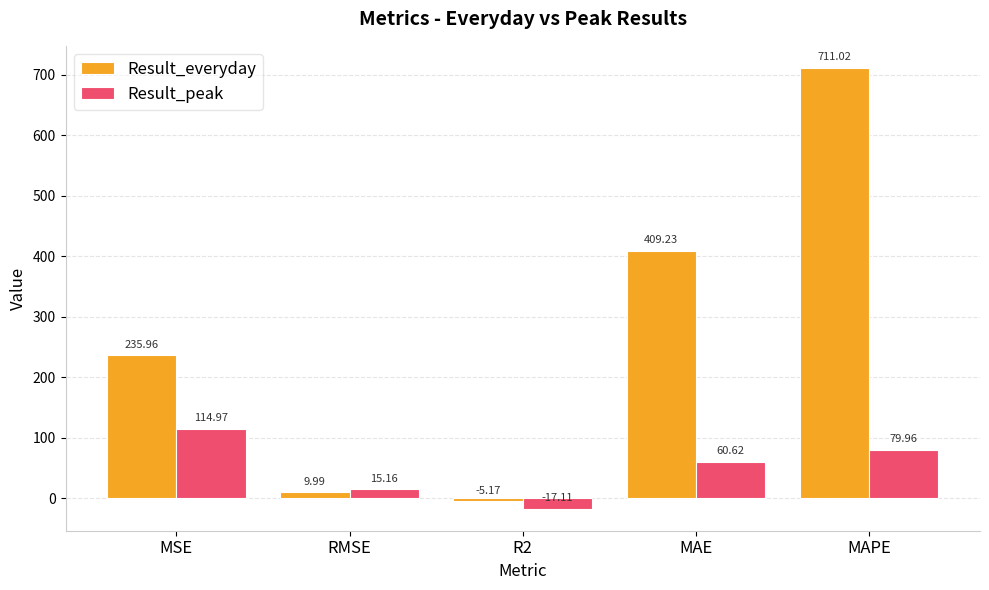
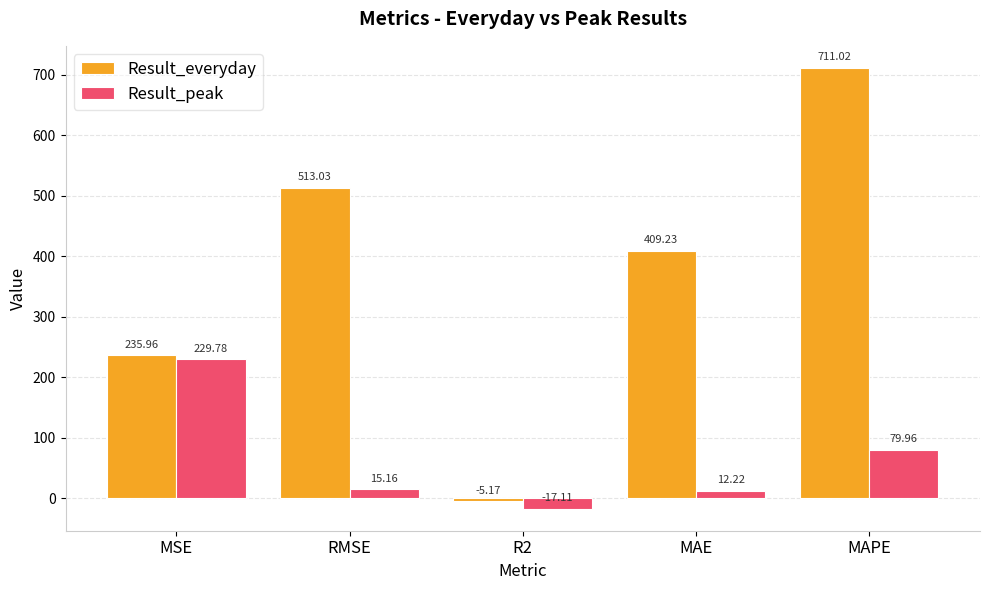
  {
    "Result_everyday": {
      "MSE": 235.96,
-     "RMSE": 9.99,
+     "RMSE": 513.03,
      "R2": -5.17,
      "MAE": 409.23,
      "MAPE": 711.02
    },
    "Result_peak": {
-     "MSE": 114.97,
+     "MSE": 229.78,
      "RMSE": 15.16,
      "R2": -17.11,
-     "MAE": 60.62,
+     "MAE": 12.22,
      "MAPE": 79.96
    }
  }
